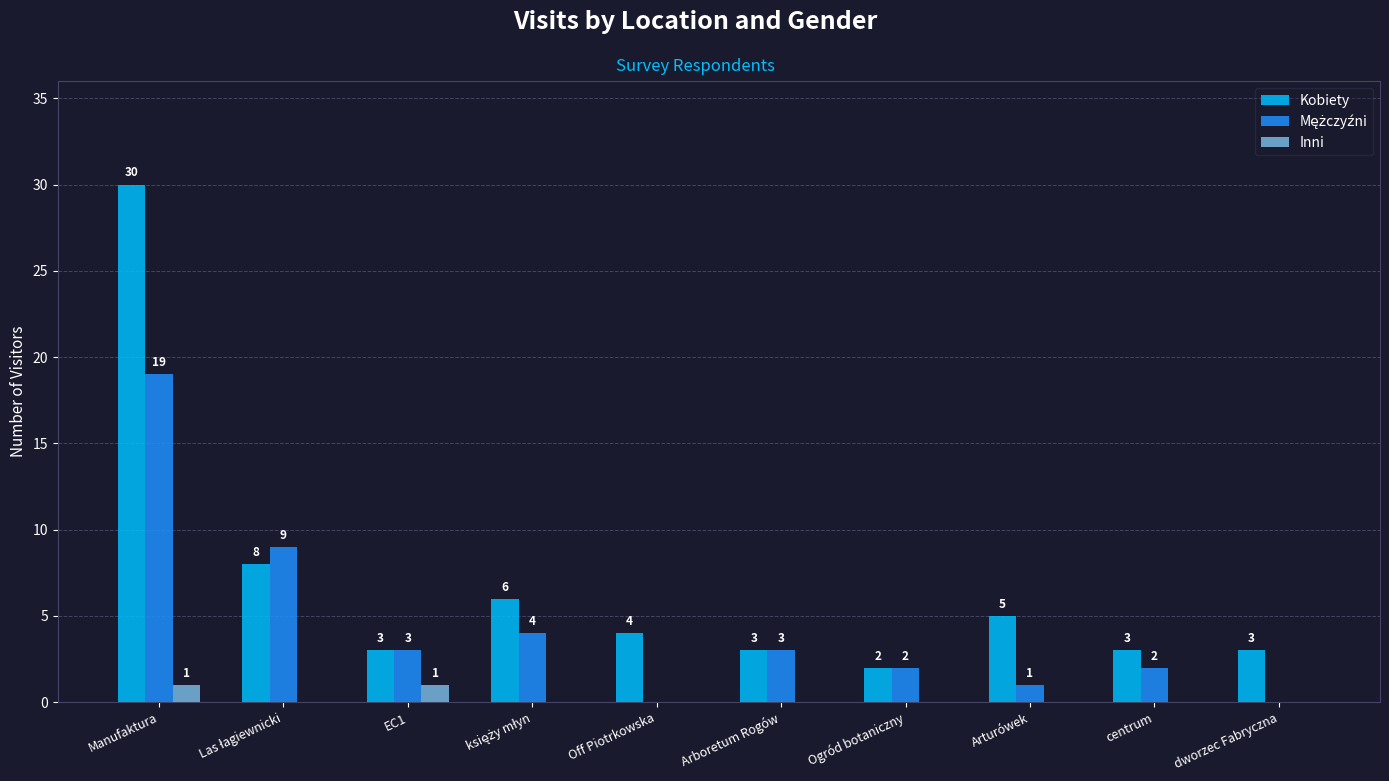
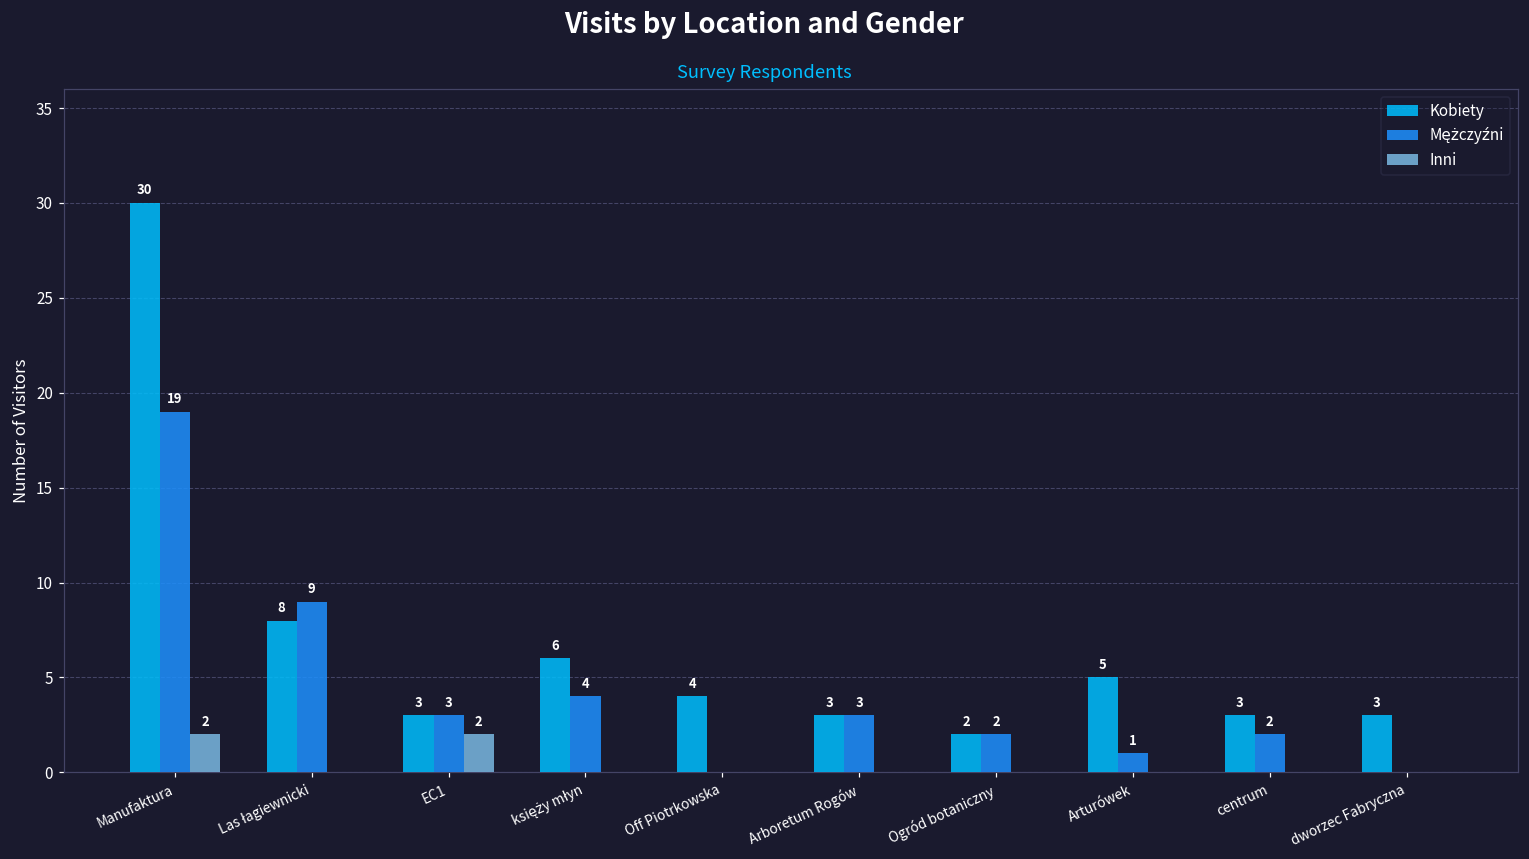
  {
    "Inni": {
-     "Manufaktura": 1,
-     "EC1": 1
+     "Manufaktura": 2,
+     "EC1": 2
    }
  }
